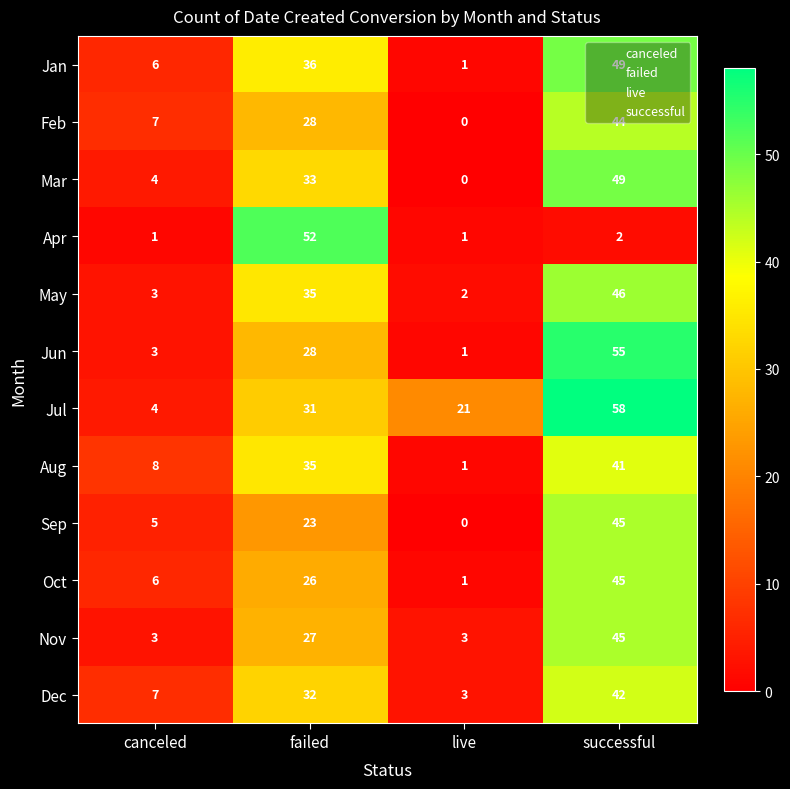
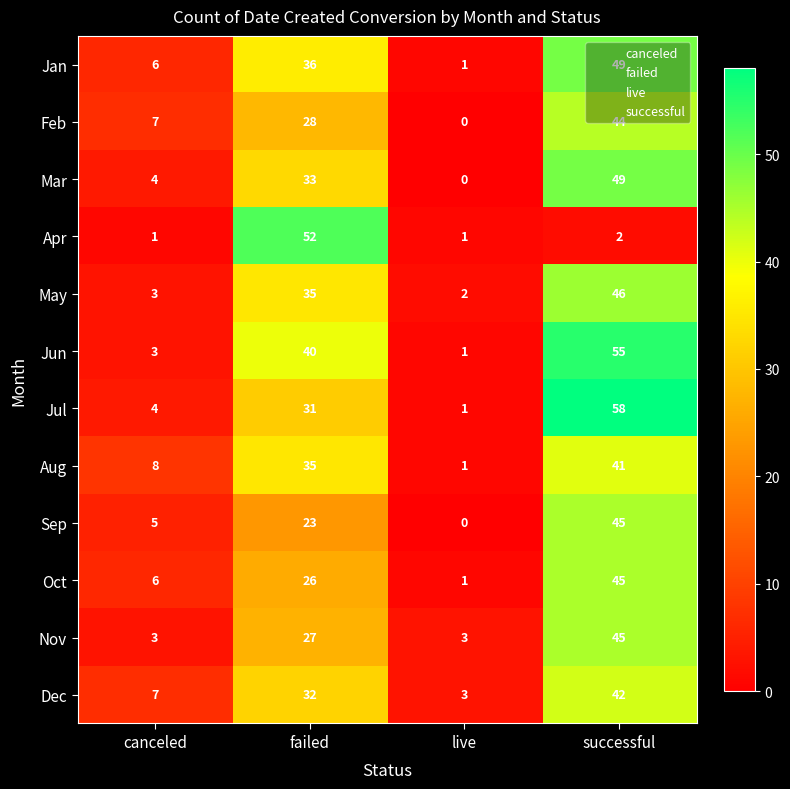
  {
    "Jan": {
      "canceled": 6,
      "failed": 36,
      "live": 1
    },
    "Feb": {
      "canceled": 7,
      "failed": 28,
      "live": 0
    },
    "Mar": {
      "canceled": 4,
      "failed": 33,
      "live": 0,
      "successful": 49
    },
    "Apr": {
      "canceled": 1,
      "failed": 52,
      "live": 1,
      "successful": 2
    },
    "May": {
      "canceled": 3,
      "failed": 35,
      "live": 2,
      "successful": 46
    },
    "Jun": {
      "canceled": 3,
-     "failed": 28,
+     "failed": 40,
      "live": 1,
      "successful": 55
    },
    "Jul": {
      "canceled": 4,
      "failed": 31,
-     "live": 21,
+     "live": 1,
      "successful": 58
    },
    "Aug": {
      "canceled": 8,
      "failed": 35,
      "live": 1,
      "successful": 41
    },
    "Sep": {
      "canceled": 5,
      "failed": 23,
      "live": 0,
      "successful": 45
    },
    "Oct": {
      "canceled": 6,
      "failed": 26,
      "live": 1,
      "successful": 45
    },
    "Nov": {
      "canceled": 3,
      "failed": 27,
      "live": 3,
      "successful": 45
    },
    "Dec": {
      "canceled": 7,
      "failed": 32,
      "live": 3,
      "successful": 42
    }
  }
